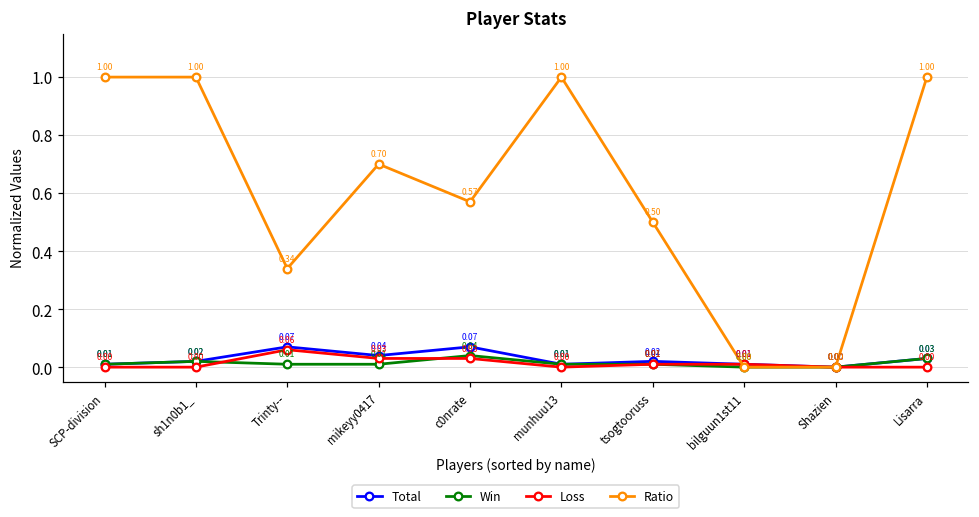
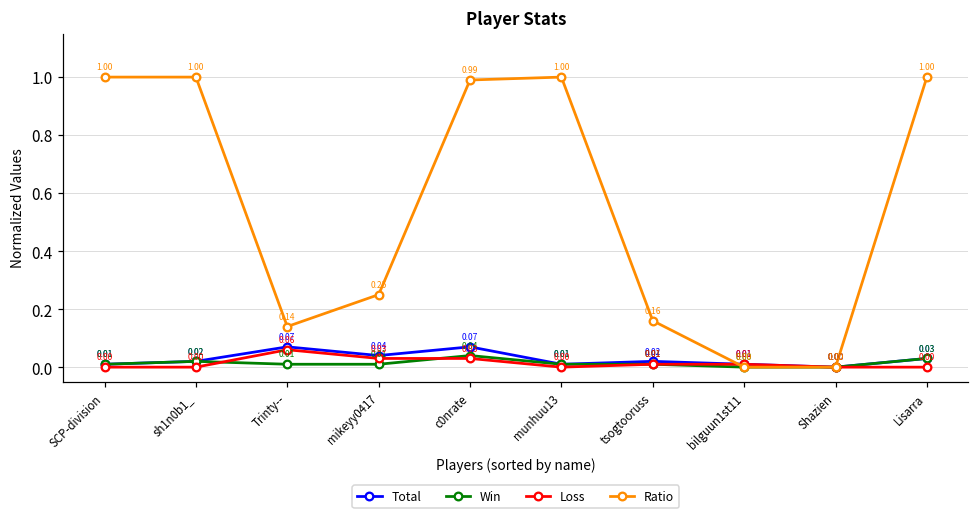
  {
    "Total": {
      "c0nrate": 0.07
    },
    "Ratio": {
      "SCP-division": 1.00,
      "sh1n0b1_": 1.00,
-     "Trinty--": 0.34,
-     "mikeyy0417": 0.70,
-     "c0nrate": 0.57,
+     "Trinty--": 0.14,
+     "mikeyy0417": 0.25,
+     "c0nrate": 0.99,
      "munhuu13": 1.00,
-     "tsogtooruss": 0.50,
+     "tsogtooruss": 0.16,
      "Lisarra": 1.00
    }
  }
